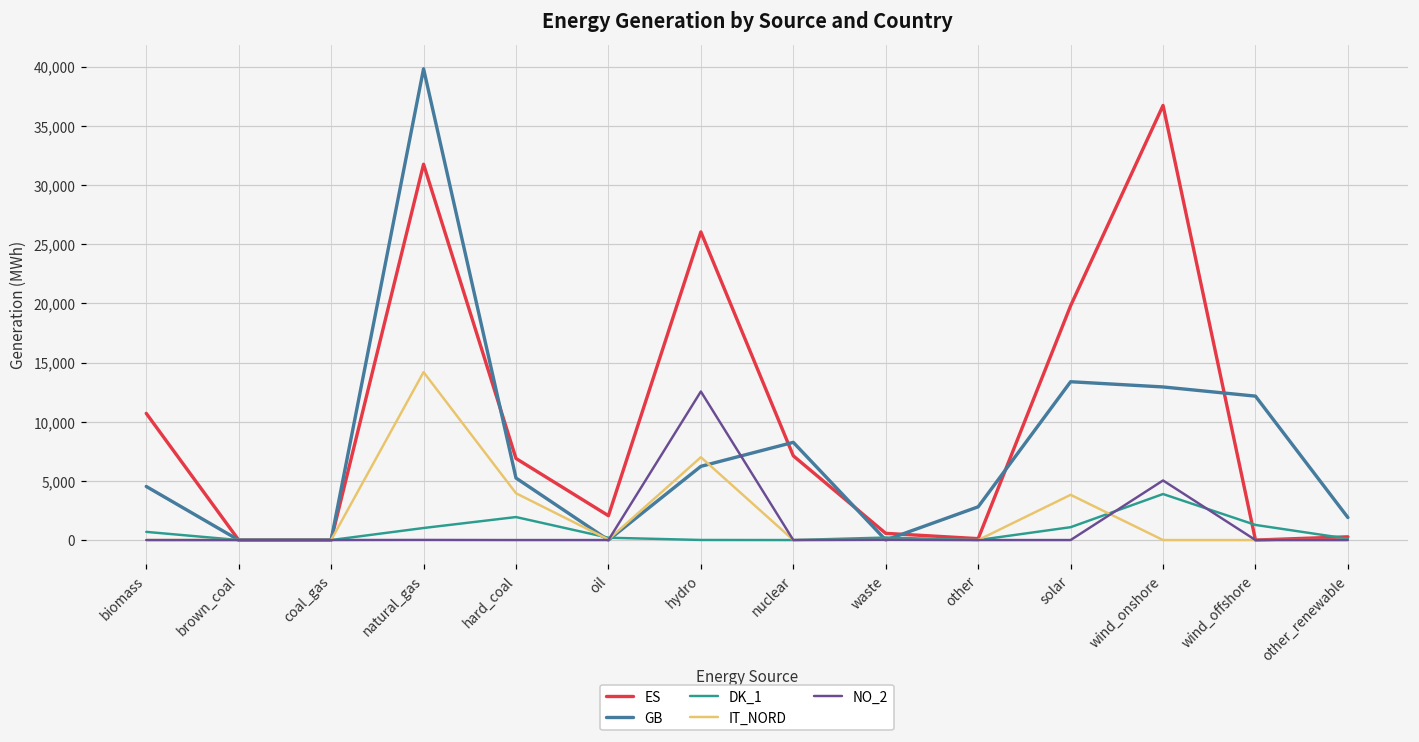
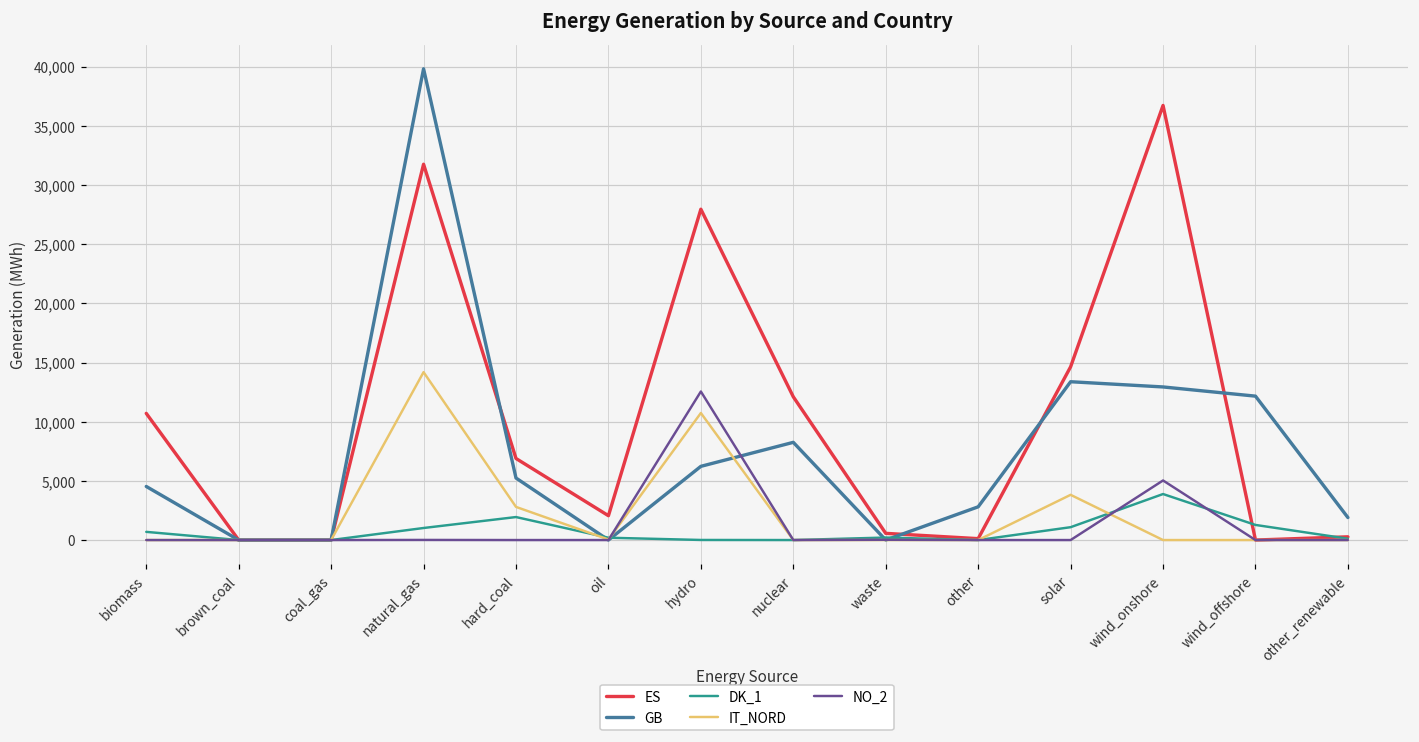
  {
    "ES": {
      "biomass": "10,700",
      "natural_gas": "31,800",
      "hard_coal": "6,900",
      "oil": "2,100",
-     "hydro": "26,000",
-     "nuclear": "7,100",
+     "hydro": "28,000",
+     "nuclear": "12,100",
      "waste": "600",
-     "solar": "19,800",
+     "solar": "14,600",
      "wind_onshore": "36,700"
    },
    "IT_NORD": {
      "natural_gas": "14,200",
-     "hard_coal": "4,000",
-     "hydro": "7,000",
+     "hard_coal": "2,800",
+     "hydro": "10,700",
      "solar": "3,800",
      "wind_onshore": "0"
    },
    "NO_2": {
      "natural_gas": "0",
      "hard_coal": "0",
      "hydro": "12,600",
      "solar": "0",
      "wind_onshore": "5,000"
    }
  }
